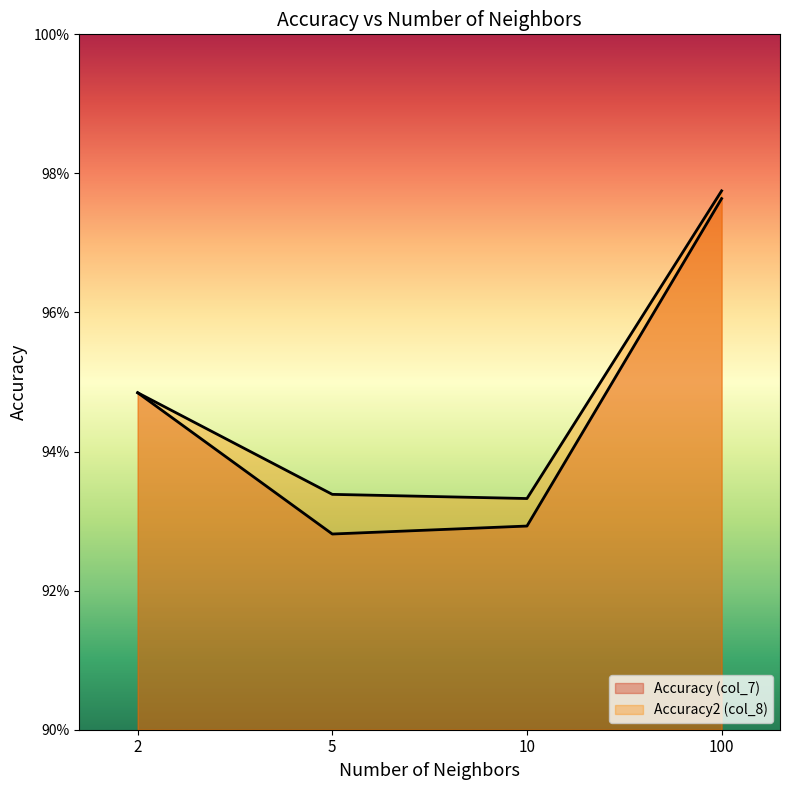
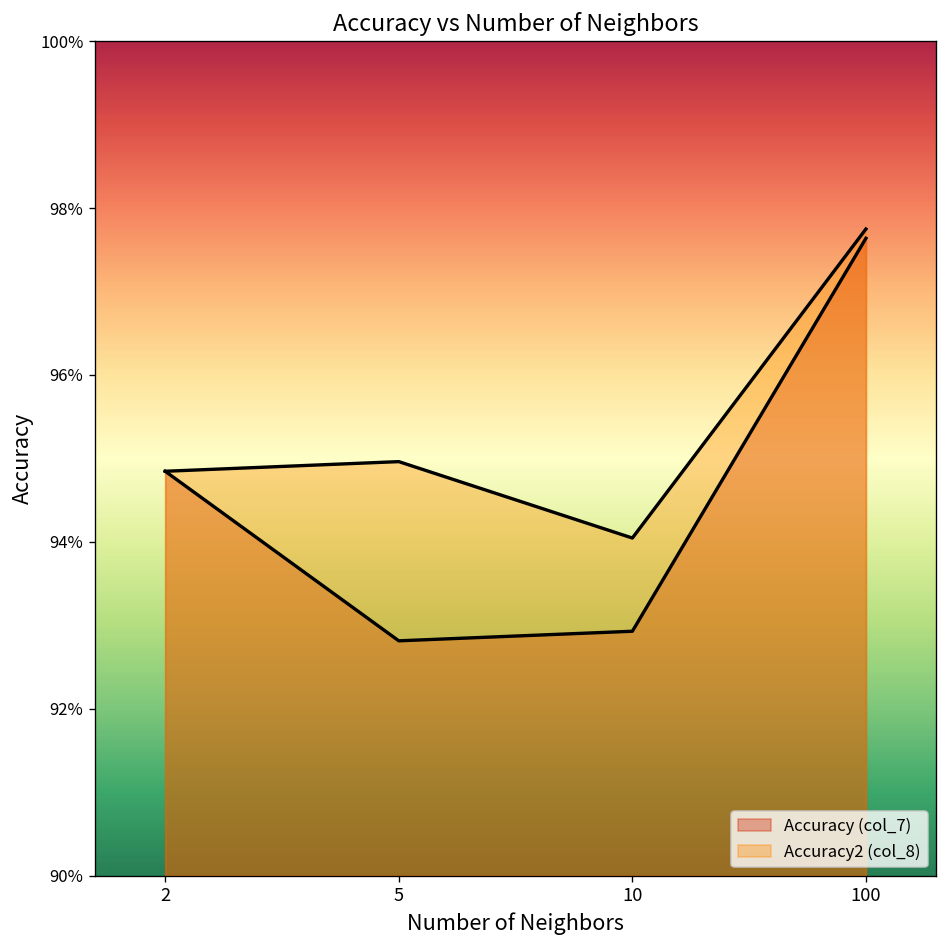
  {
    "Accuracy (col_7)": {
      "5": "92.8%",
      "10": "92.9%",
      "100": "97.6%"
    },
    "Accuracy2 (col_8)": {
-     "5": "93.4%",
-     "10": "93.3%",
+     "5": "95.0%",
+     "10": "94.0%",
      "100": "97.7%"
    }
  }
